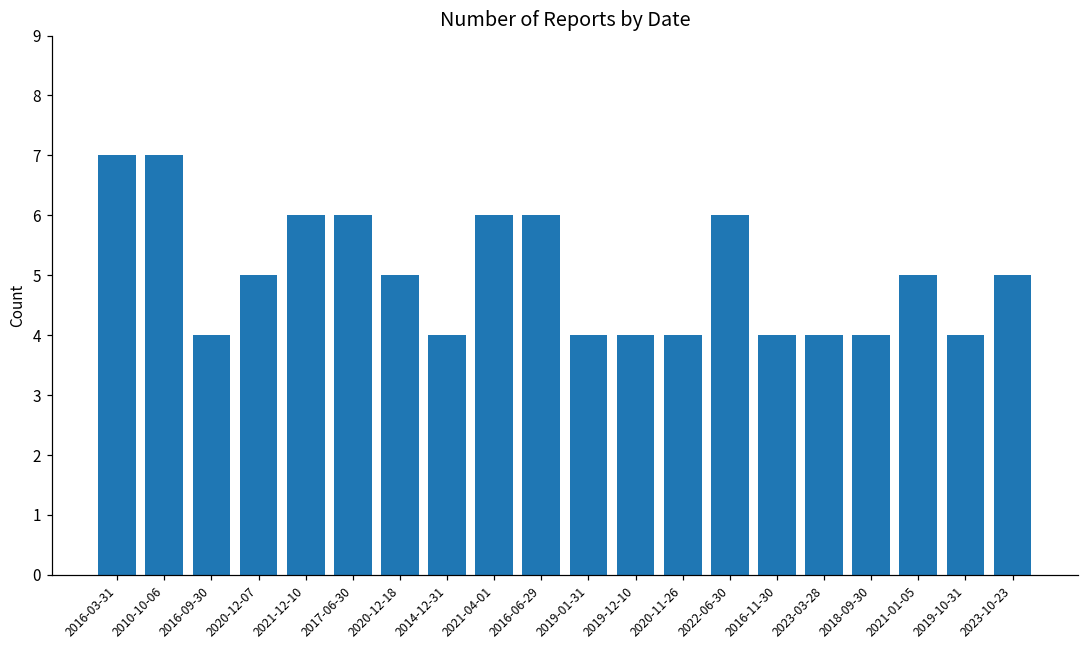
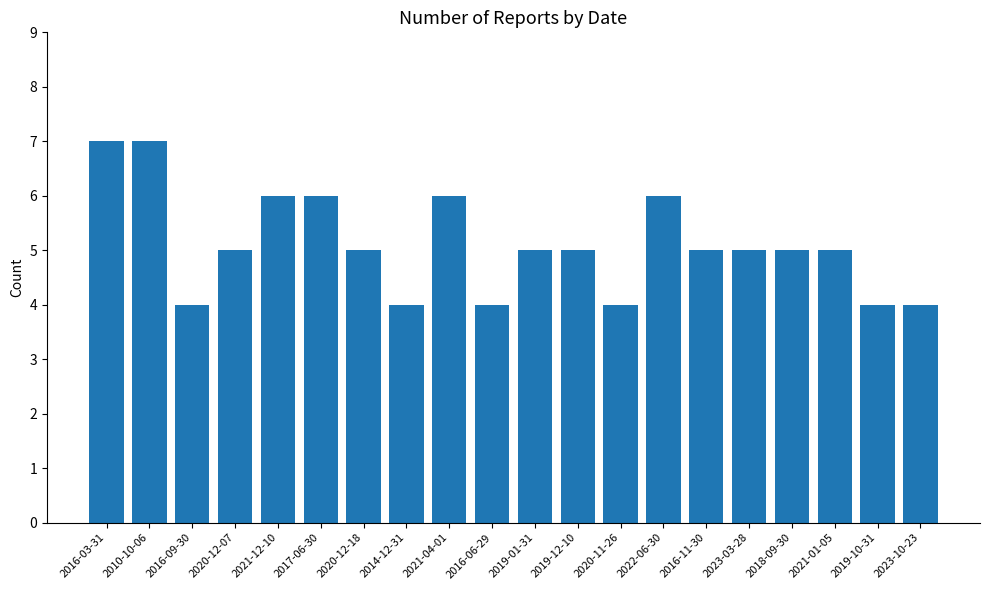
  {
    "2016-03-31": 7,
    "2010-10-06": 7,
    "2016-09-30": 4,
    "2020-12-07": 5,
    "2021-12-10": 6,
    "2017-06-30": 6,
    "2020-12-18": 5,
    "2014-12-31": 4,
    "2021-04-01": 6,
-   "2016-06-29": 6,
-   "2019-01-31": 4,
-   "2019-12-10": 4,
+   "2016-06-29": 4,
+   "2019-01-31": 5,
+   "2019-12-10": 5,
    "2020-11-26": 4,
    "2022-06-30": 6,
-   "2016-11-30": 4,
-   "2023-03-28": 4,
-   "2018-09-30": 4,
+   "2016-11-30": 5,
+   "2023-03-28": 5,
+   "2018-09-30": 5,
    "2021-01-05": 5,
    "2019-10-31": 4,
-   "2023-10-23": 5
+   "2023-10-23": 4
  }
